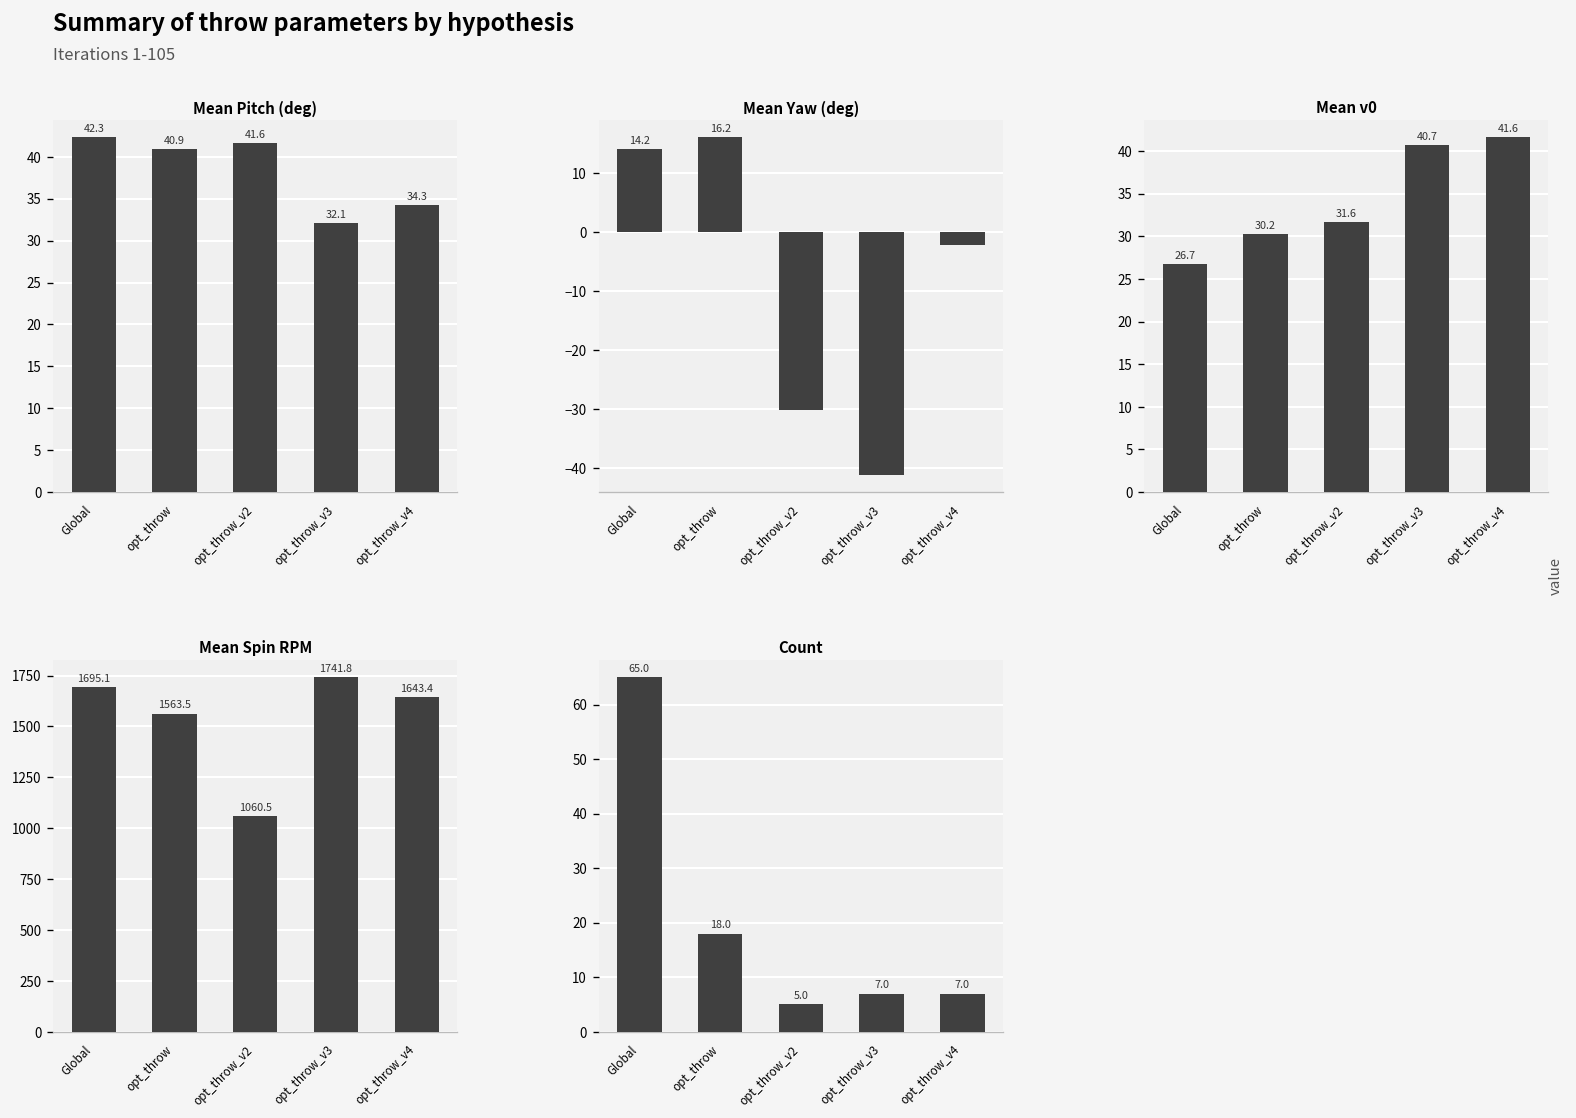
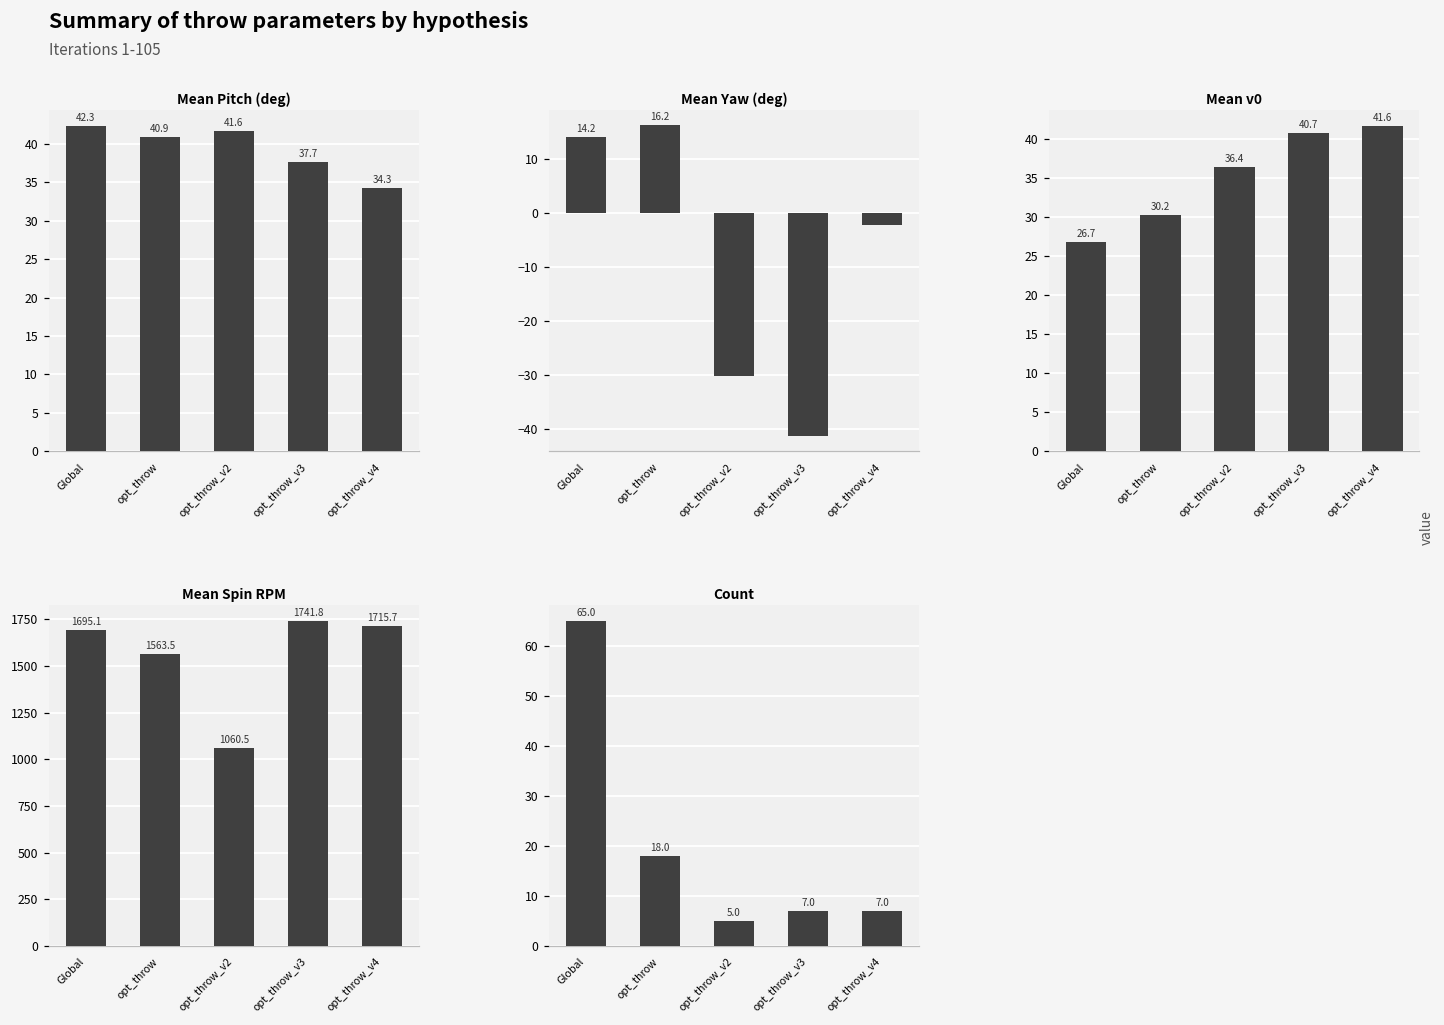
  {
    "Mean Pitch (deg)": {
      "Global": 42.3,
      "opt_throw": 40.9,
      "opt_throw_v2": 41.6,
-     "opt_throw_v3": 32.1,
+     "opt_throw_v3": 37.7,
      "opt_throw_v4": 34.3
    },
    "Mean Yaw (deg)": {
      "Global": 14.2,
      "opt_throw": 16.2
    },
    "Mean v0": {
      "Global": 26.7,
      "opt_throw": 30.2,
-     "opt_throw_v2": 31.6,
+     "opt_throw_v2": 36.4,
      "opt_throw_v3": 40.7,
      "opt_throw_v4": 41.6
    },
    "Mean Spin RPM": {
      "Global": 1695.1,
      "opt_throw": 1563.5,
      "opt_throw_v2": 1060.5,
      "opt_throw_v3": 1741.8,
-     "opt_throw_v4": 1643.4
+     "opt_throw_v4": 1715.7
    },
    "Count": {
      "Global": 65.0,
      "opt_throw": 18.0,
      "opt_throw_v2": 5.0,
      "opt_throw_v3": 7.0,
      "opt_throw_v4": 7.0
    }
  }
